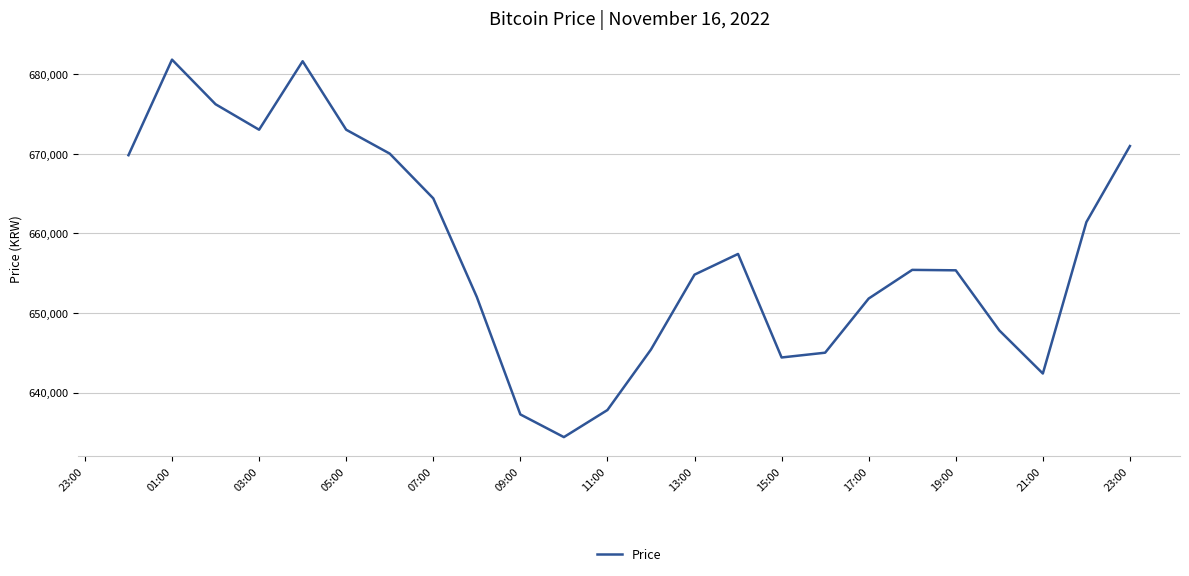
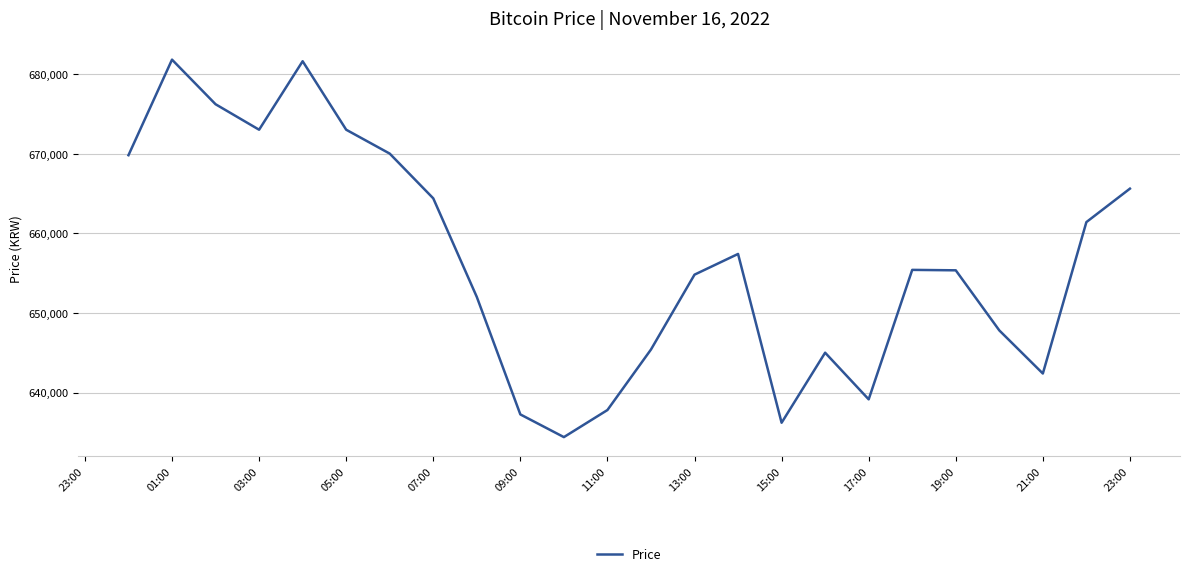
  {
    "01:00": "682,000",
    "03:00": "673,000",
    "05:00": "673,000",
    "07:00": "664,000",
    "09:00": "637,000",
    "11:00": "638,000",
    "13:00": "655,000",
-   "15:00": "644,000",
-   "17:00": "652,000",
+   "15:00": "636,000",
+   "17:00": "639,000",
    "19:00": "655,000",
    "21:00": "642,000",
-   "23:00": "671,000"
+   "23:00": "666,000"
  }
